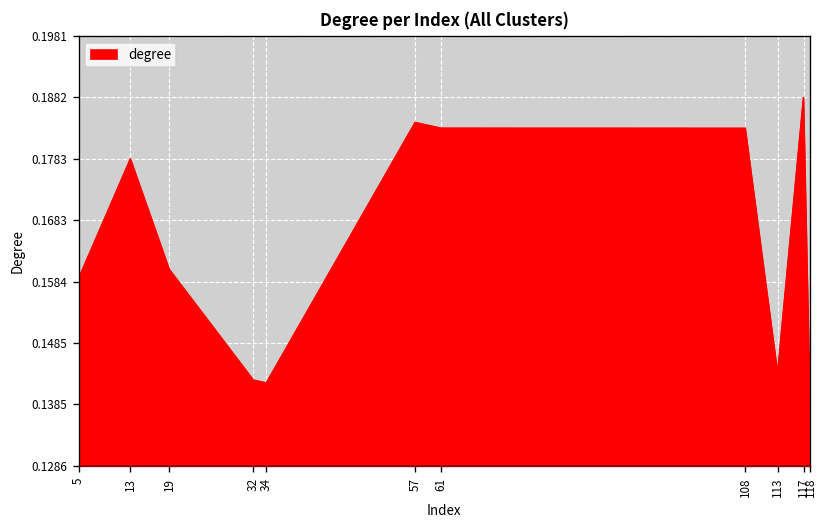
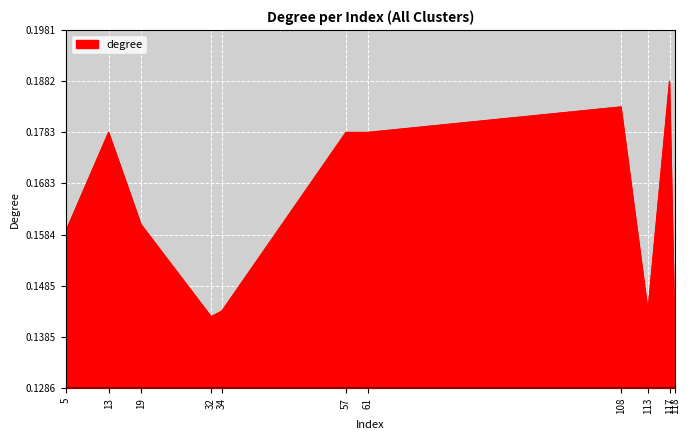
  {
    "5": 0.159,
    "13": 0.178,
    "19": 0.160,
    "32": 0.142,
-   "34": 0.142,
-   "57": 0.184,
-   "61": 0.183,
+   "34": 0.144,
+   "57": 0.178,
+   "61": 0.178,
    "108": 0.183,
    "113": 0.144,
    "117": 0.188,
    "118": 0.139
  }
